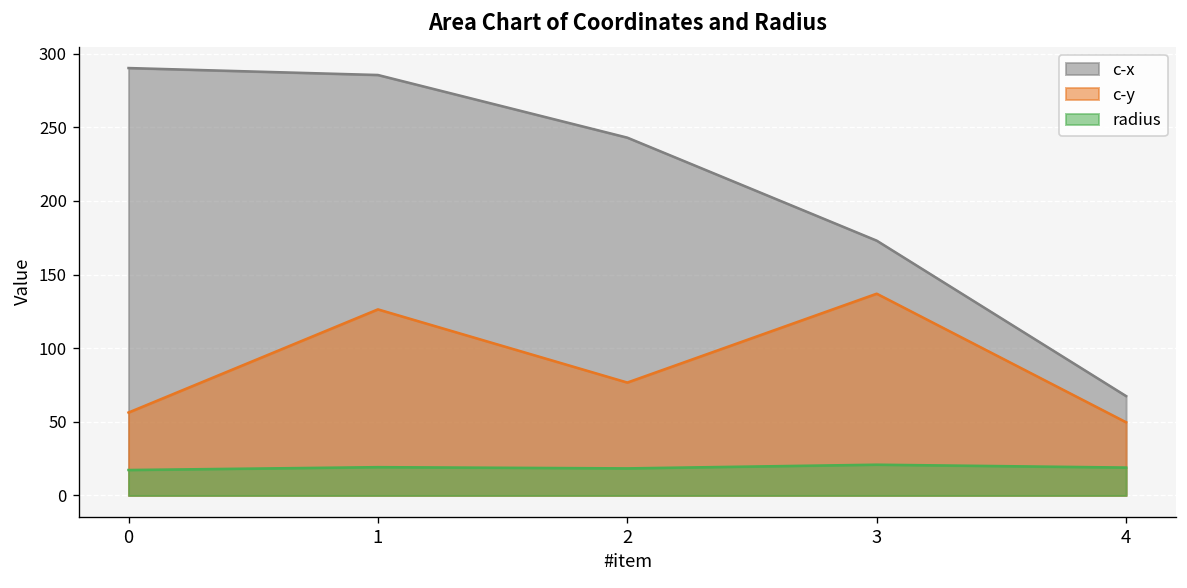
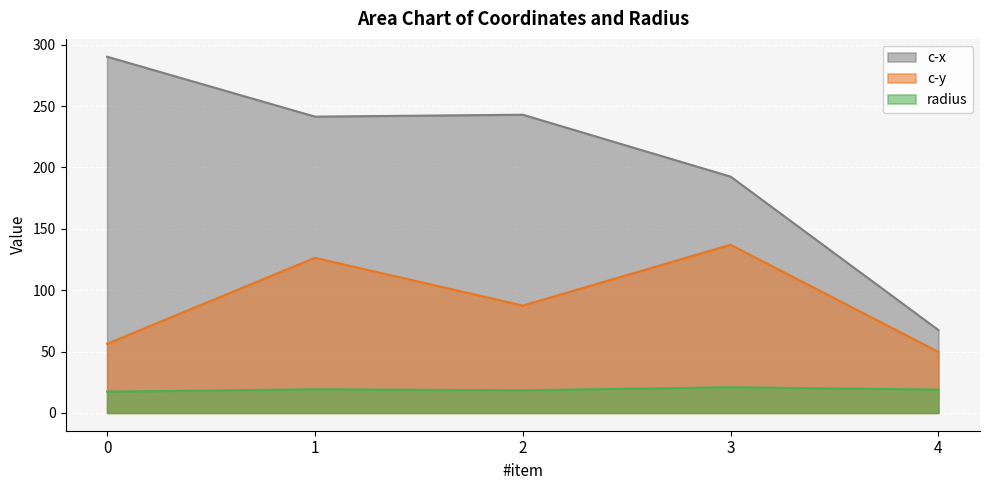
  {
    "c-x": {
      "0": 290,
-     "1": 286,
+     "1": 241,
      "2": 243,
-     "3": 173,
+     "3": 193,
      "4": 68
    },
    "c-y": {
      "0": 56,
      "1": 126,
-     "2": 77,
+     "2": 88,
      "3": 137,
      "4": 50
    },
    "radius": {
      "0": 17,
      "1": 19,
      "2": 18,
      "3": 21,
      "4": 19
    }
  }
